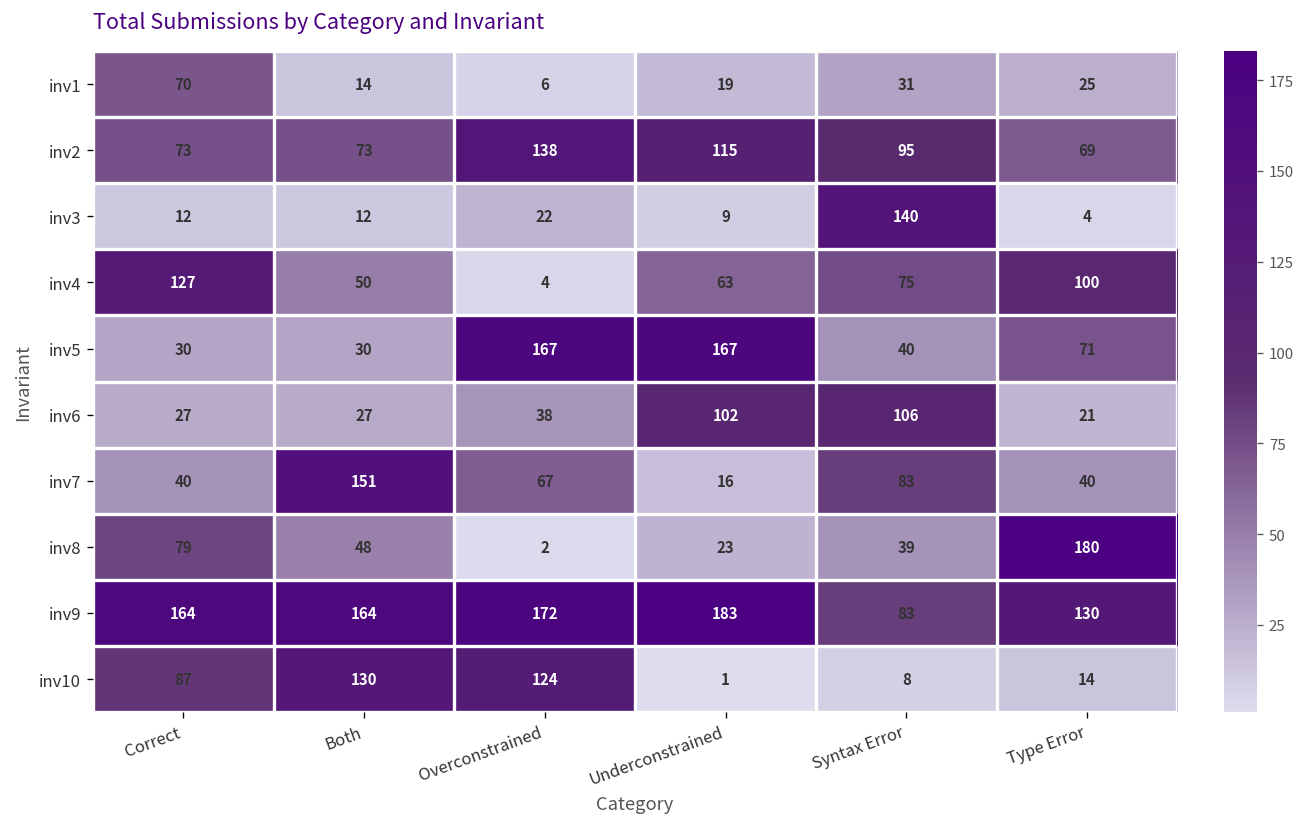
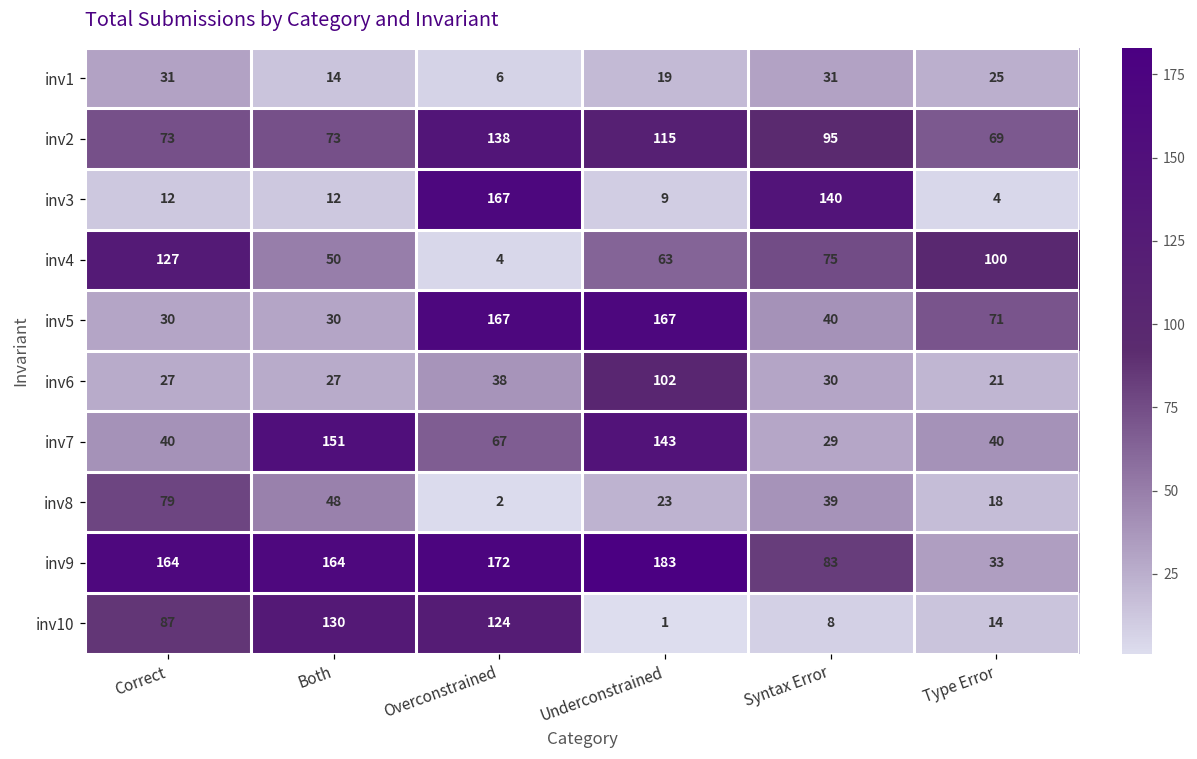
  {
    "inv1": {
-     "Correct": 70,
+     "Correct": 31,
      "Both": 14,
      "Overconstrained": 6,
      "Underconstrained": 19,
      "Syntax Error": 31,
      "Type Error": 25
    },
    "inv2": {
      "Correct": 73,
      "Both": 73,
      "Overconstrained": 138,
      "Underconstrained": 115,
      "Syntax Error": 95,
      "Type Error": 69
    },
    "inv3": {
      "Correct": 12,
      "Both": 12,
-     "Overconstrained": 22,
+     "Overconstrained": 167,
      "Underconstrained": 9,
      "Syntax Error": 140,
      "Type Error": 4
    },
    "inv4": {
      "Correct": 127,
      "Both": 50,
      "Overconstrained": 4,
      "Underconstrained": 63,
      "Syntax Error": 75,
      "Type Error": 100
    },
    "inv5": {
      "Correct": 30,
      "Both": 30,
      "Overconstrained": 167,
      "Underconstrained": 167,
      "Syntax Error": 40,
      "Type Error": 71
    },
    "inv6": {
      "Correct": 27,
      "Both": 27,
      "Overconstrained": 38,
      "Underconstrained": 102,
-     "Syntax Error": 106,
+     "Syntax Error": 30,
      "Type Error": 21
    },
    "inv7": {
      "Correct": 40,
      "Both": 151,
      "Overconstrained": 67,
-     "Underconstrained": 16,
-     "Syntax Error": 83,
+     "Underconstrained": 143,
+     "Syntax Error": 29,
      "Type Error": 40
    },
    "inv8": {
      "Correct": 79,
      "Both": 48,
      "Overconstrained": 2,
      "Underconstrained": 23,
      "Syntax Error": 39,
-     "Type Error": 180
+     "Type Error": 18
    },
    "inv9": {
      "Correct": 164,
      "Both": 164,
      "Overconstrained": 172,
      "Underconstrained": 183,
      "Syntax Error": 83,
-     "Type Error": 130
+     "Type Error": 33
    },
    "inv10": {
      "Correct": 87,
      "Both": 130,
      "Overconstrained": 124,
      "Underconstrained": 1,
      "Syntax Error": 8,
      "Type Error": 14
    }
  }
